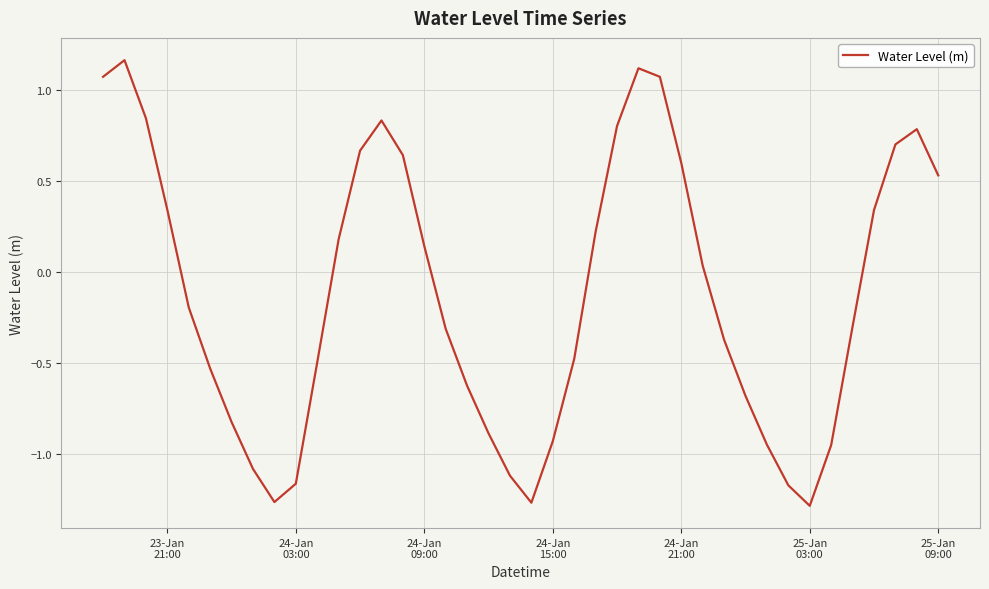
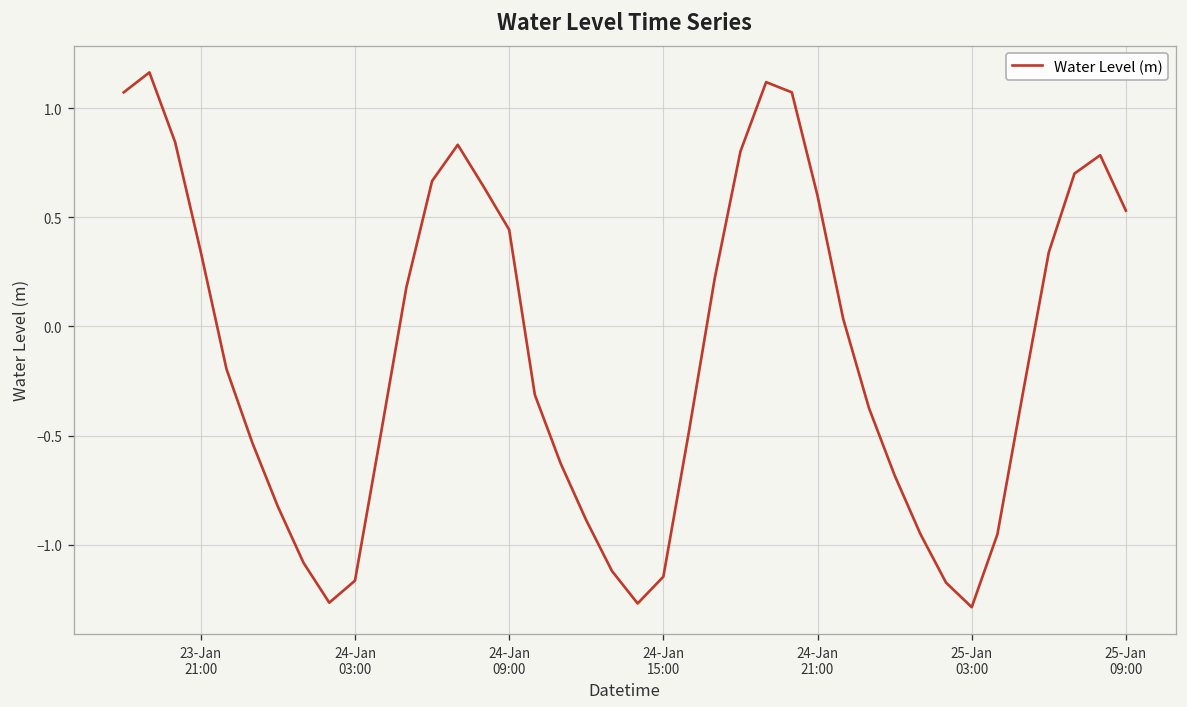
  {
    "23-Jan 21:00": 0.34,
    "24-Jan 03:00": -1.16,
-   "24-Jan 09:00": 0.14,
-   "24-Jan 15:00": -0.93,
+   "24-Jan 09:00": 0.44,
+   "24-Jan 15:00": -1.15,
    "24-Jan 21:00": 0.60,
    "25-Jan 03:00": -1.29,
    "25-Jan 09:00": 0.53
  }
